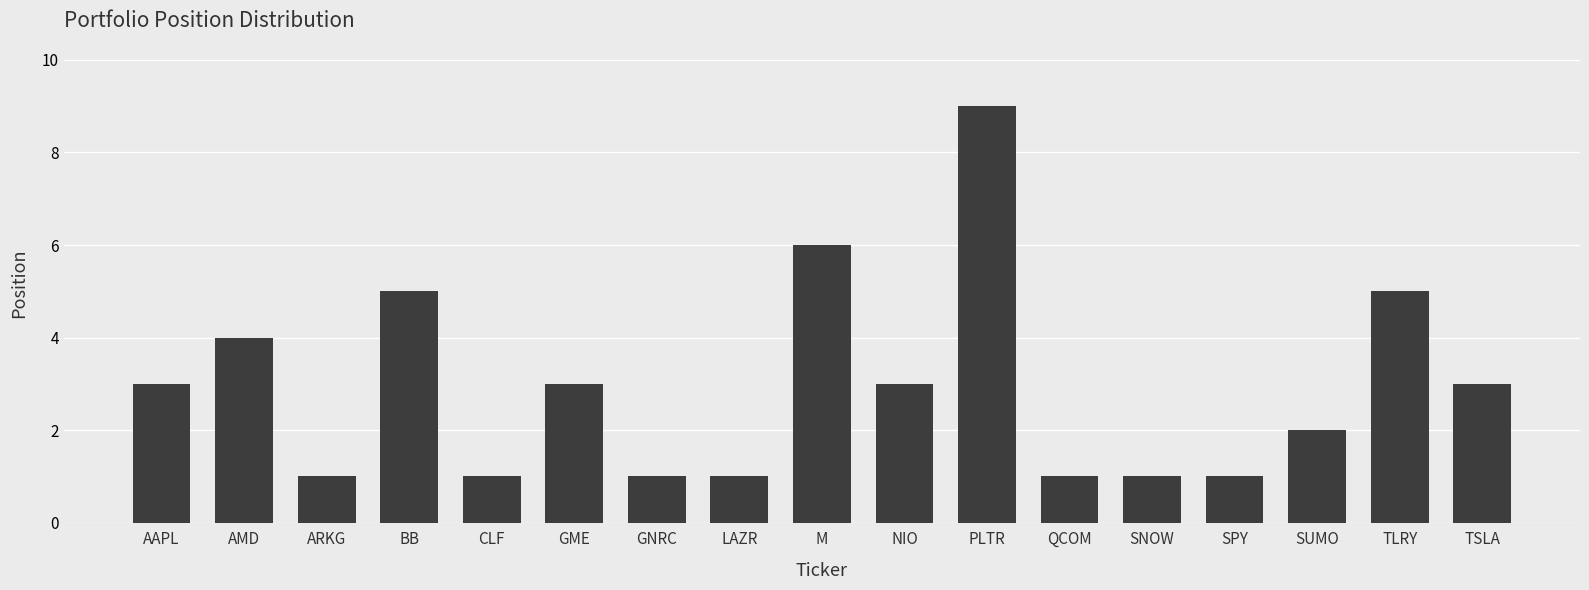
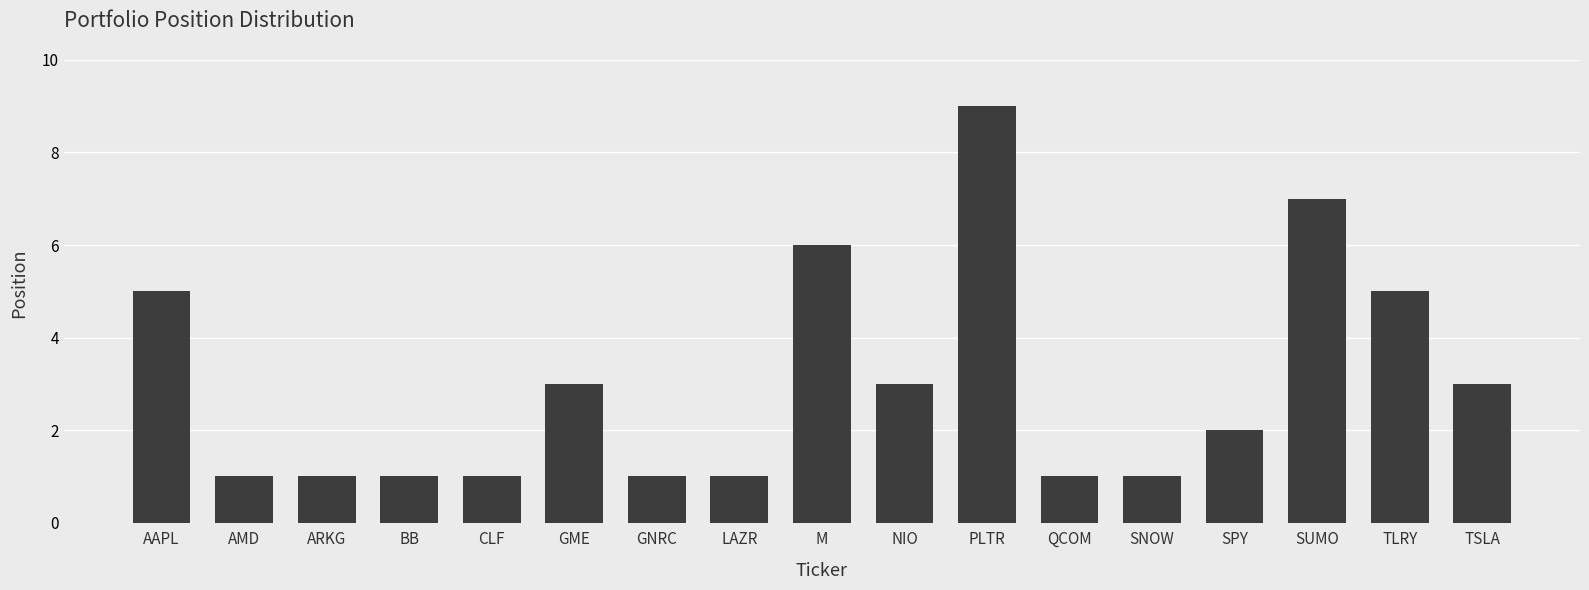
  {
-   "AAPL": 3,
-   "AMD": 4,
+   "AAPL": 5,
+   "AMD": 1,
    "ARKG": 1,
-   "BB": 5,
+   "BB": 1,
    "CLF": 1,
    "GME": 3,
    "GNRC": 1,
    "LAZR": 1,
    "M": 6,
    "NIO": 3,
    "PLTR": 9,
    "QCOM": 1,
    "SNOW": 1,
-   "SPY": 1,
-   "SUMO": 2,
+   "SPY": 2,
+   "SUMO": 7,
    "TLRY": 5,
    "TSLA": 3
  }
